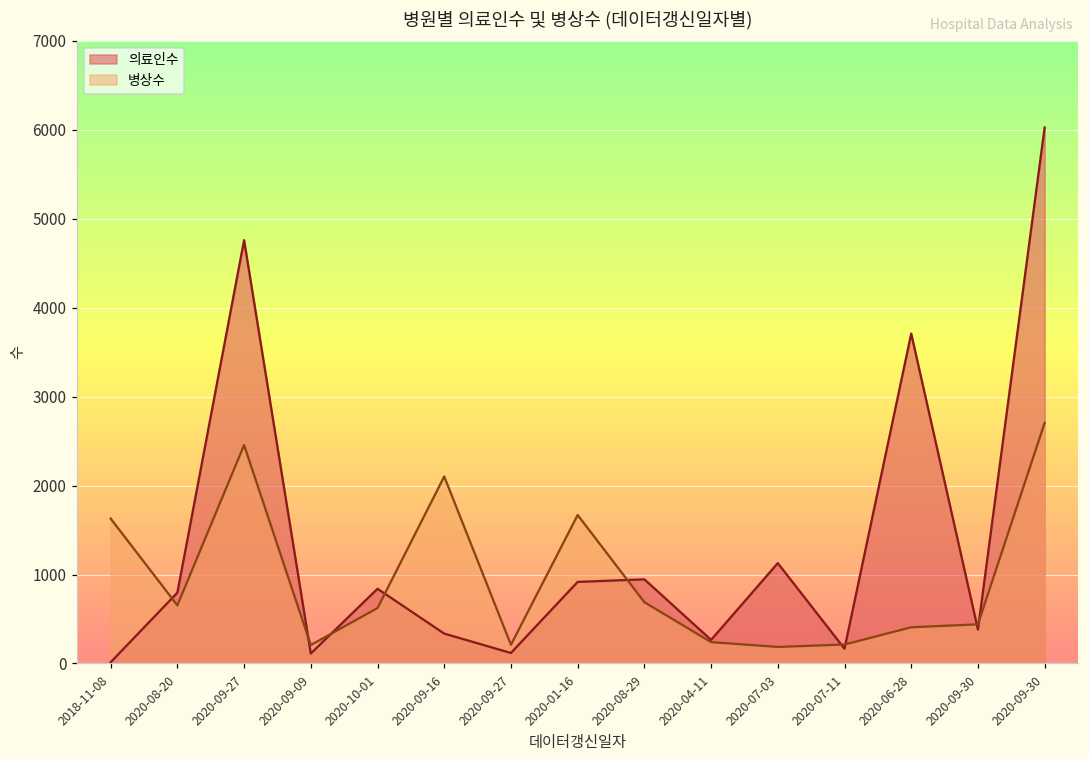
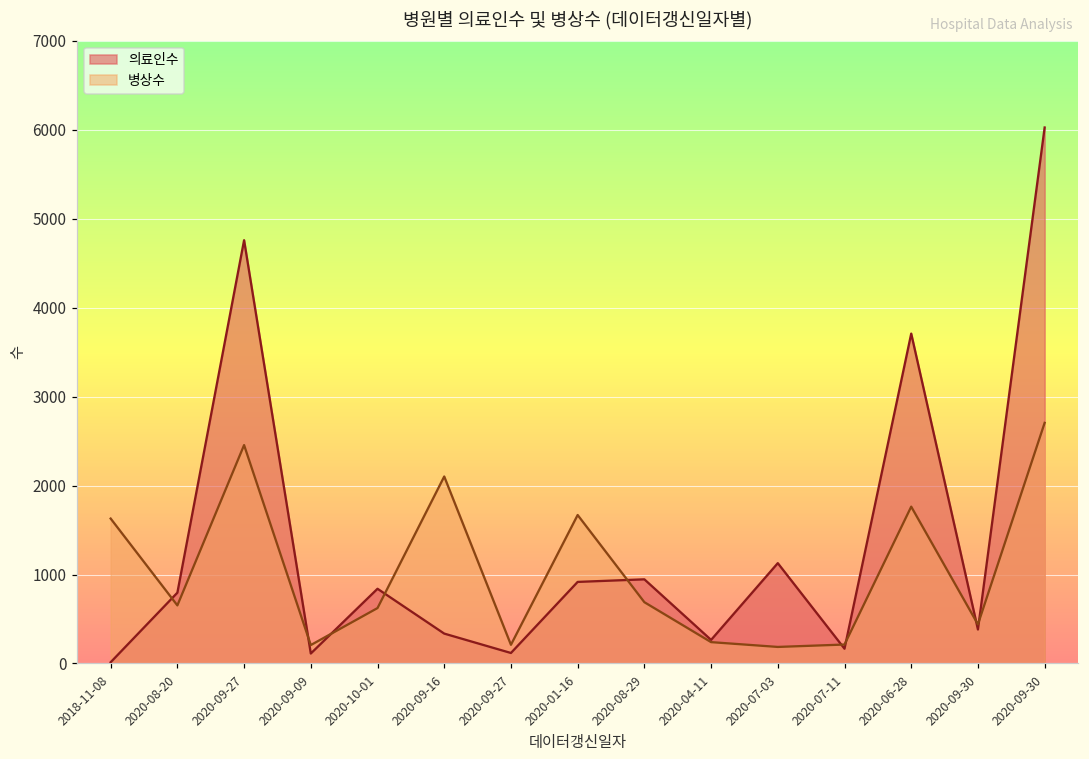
  {
    "의료인수": {
      "2018-11-08": 0,
      "2020-08-20": 800,
      "2020-09-09": 100,
      "2020-10-01": 800,
      "2020-09-16": 300,
      "2020-01-16": 900,
      "2020-08-29": 900,
      "2020-07-03": 1100,
      "2020-07-11": 200,
      "2020-06-28": 3700
    },
    "병상수": {
      "2018-11-08": 1600,
      "2020-08-20": 700,
      "2020-09-09": 200,
      "2020-10-01": 600,
      "2020-09-16": 2100,
      "2020-01-16": 1700,
      "2020-08-29": 700,
      "2020-07-03": 200,
      "2020-07-11": 200,
-     "2020-06-28": 400
+     "2020-06-28": 1800
    }
  }
